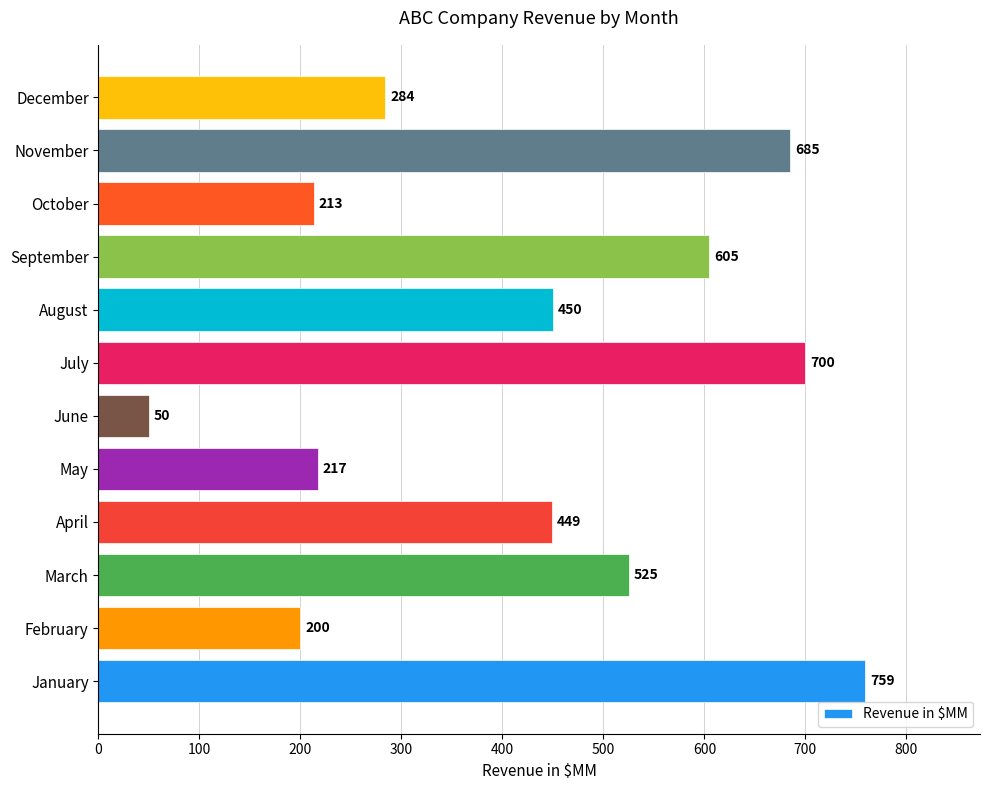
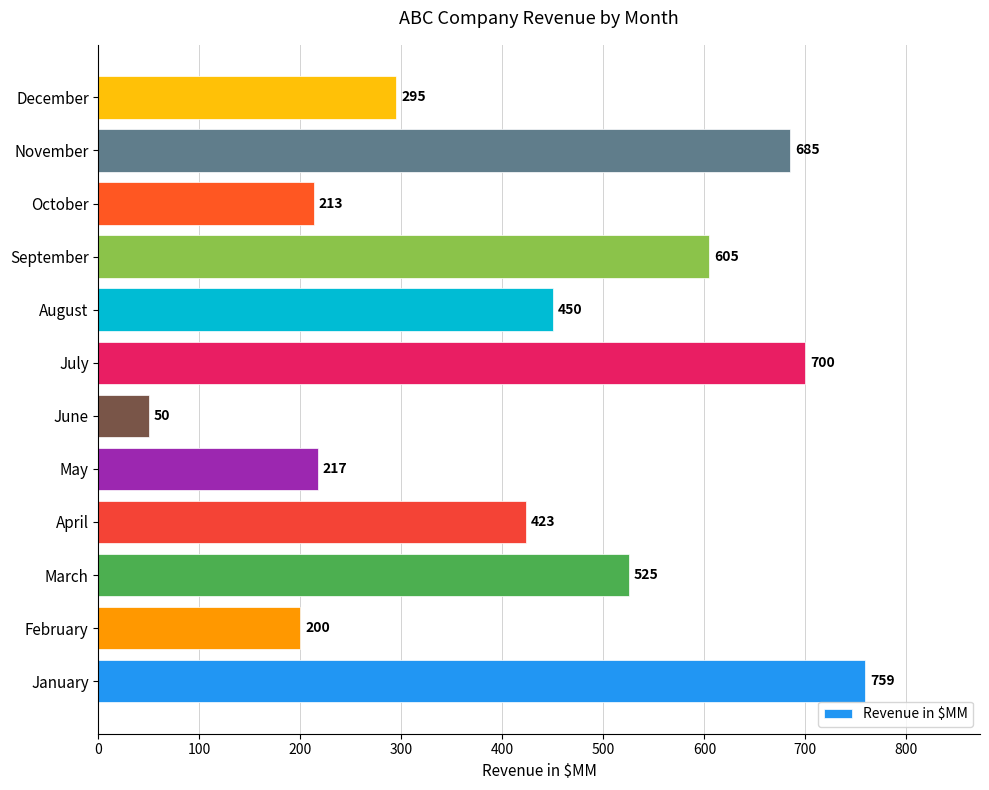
  {
-   "December": 284,
+   "December": 295,
    "November": 685,
    "October": 213,
    "September": 605,
    "August": 450,
    "July": 700,
    "June": 50,
    "May": 217,
-   "April": 449,
+   "April": 423,
    "March": 525,
    "February": 200,
    "January": 759
  }
